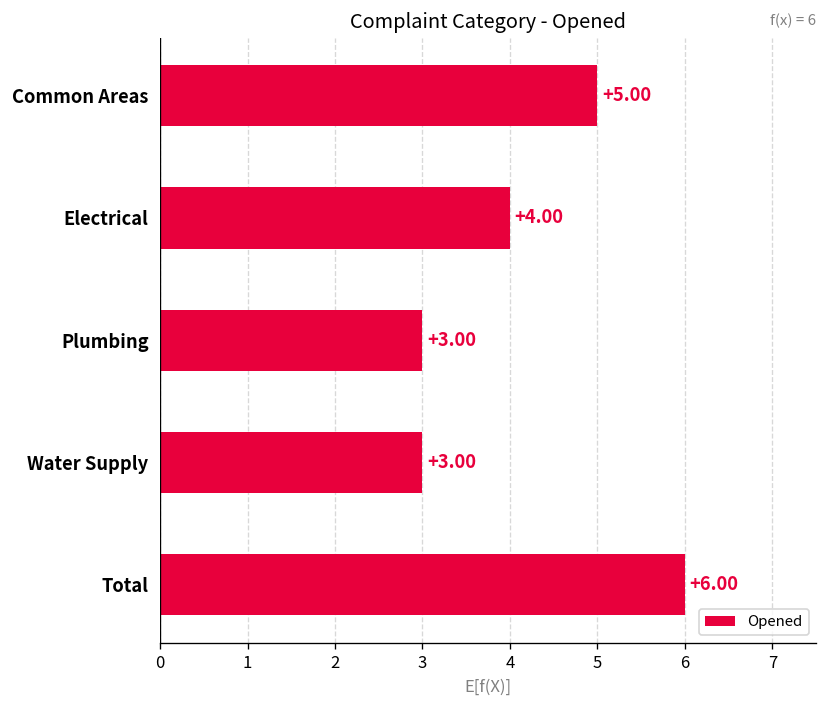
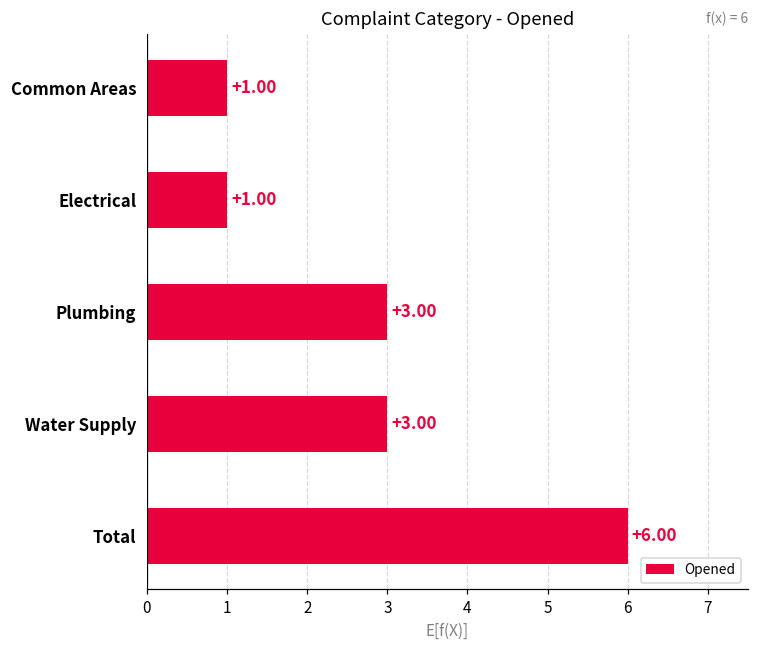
  {
-   "Common Areas": "+5.00",
-   "Electrical": "+4.00",
+   "Common Areas": "+1.00",
+   "Electrical": "+1.00",
    "Plumbing": "+3.00",
    "Water Supply": "+3.00",
    "Total": "+6.00"
  }
